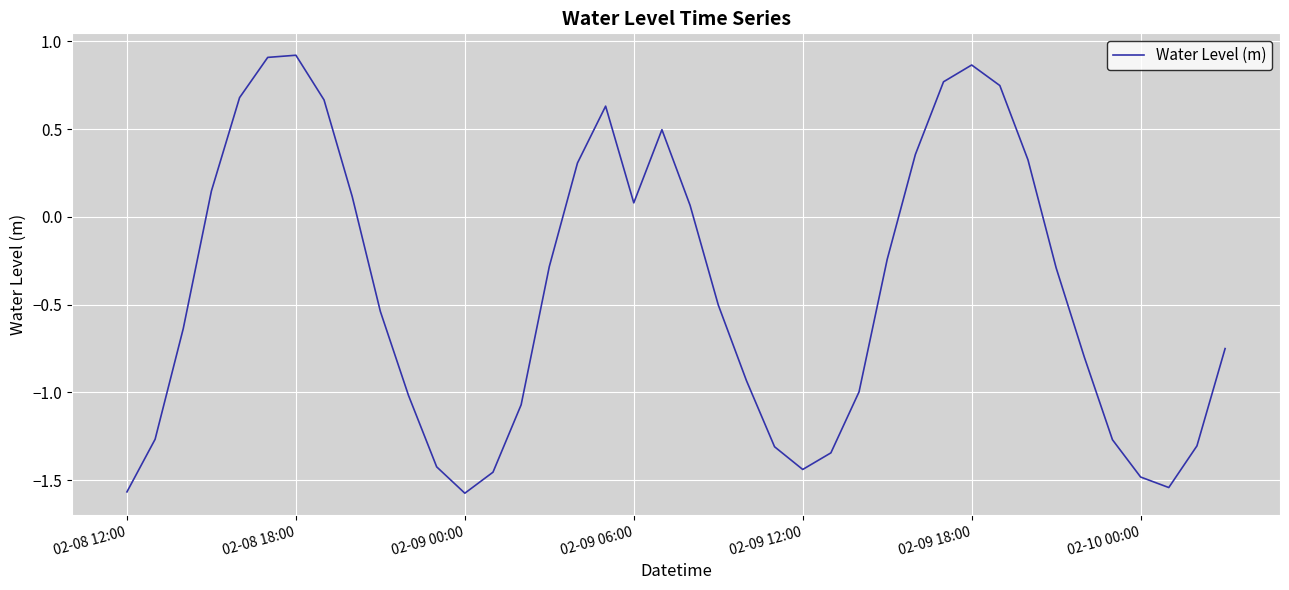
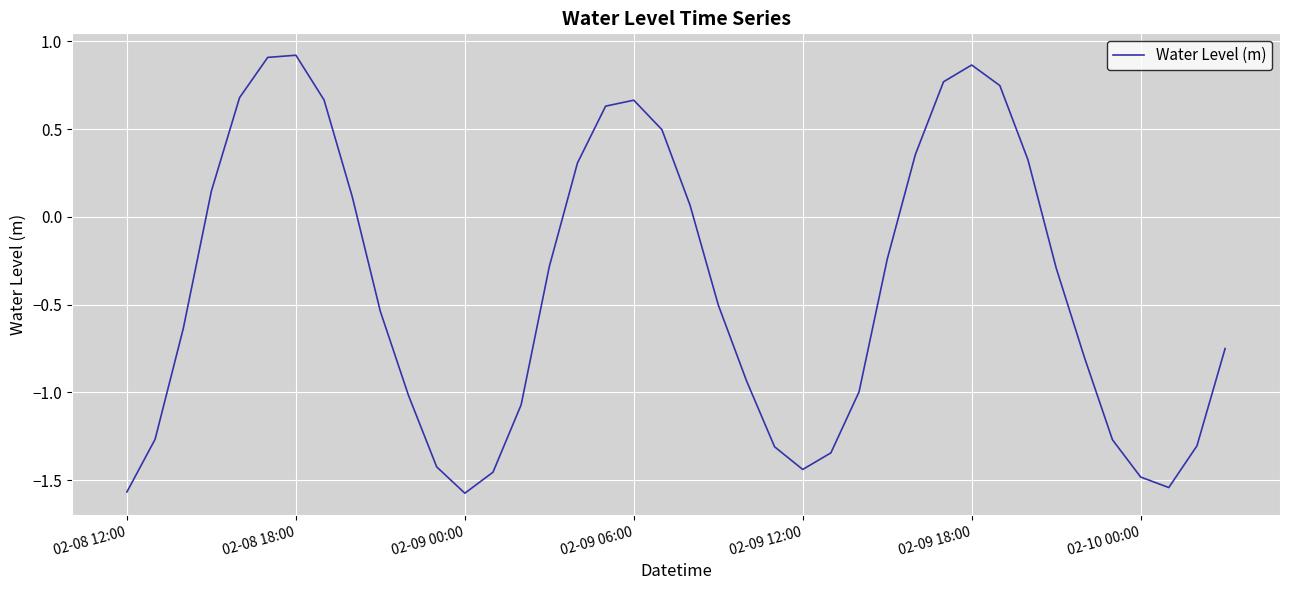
  {
    "02-08 12:00": -1.57,
    "02-08 18:00": 0.92,
    "02-09 00:00": -1.58,
-   "02-09 06:00": 0.08,
+   "02-09 06:00": 0.67,
    "02-09 12:00": -1.44,
    "02-09 18:00": 0.87,
    "02-10 00:00": -1.48
  }
